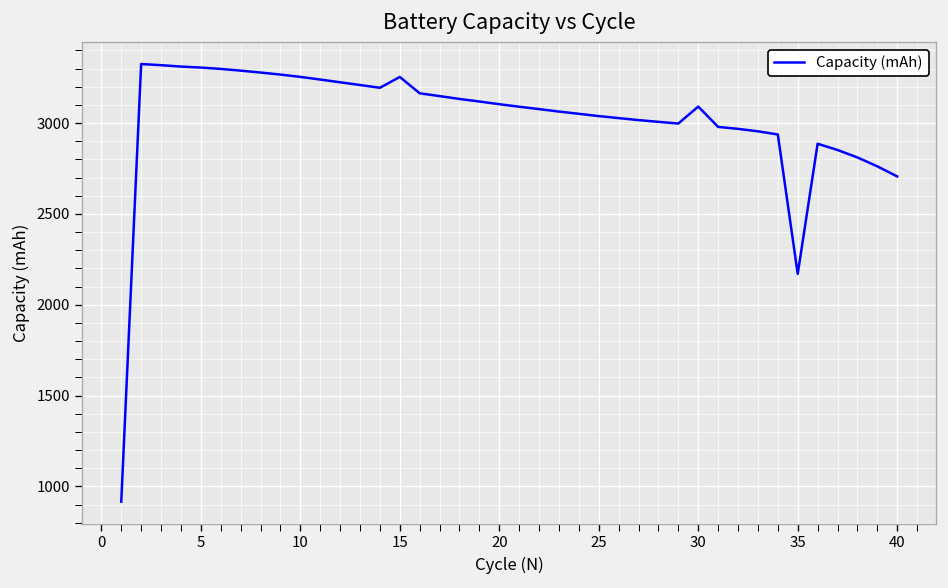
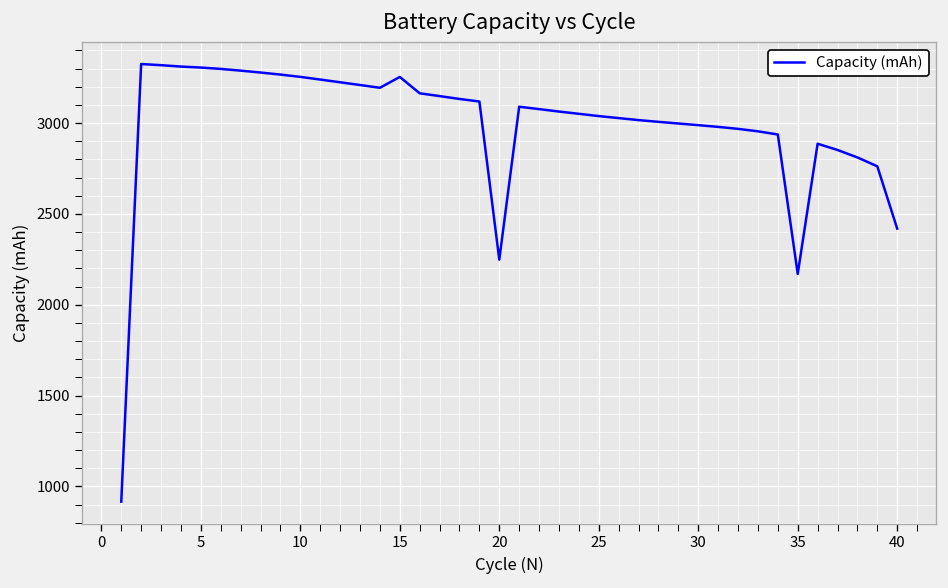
  {
    "5": 3310,
    "10": 3250,
    "15": 3250,
-   "20": 3100,
+   "20": 2250,
    "25": 3040,
-   "30": 3090,
+   "30": 2990,
    "35": 2170,
-   "40": 2710
+   "40": 2420
  }
